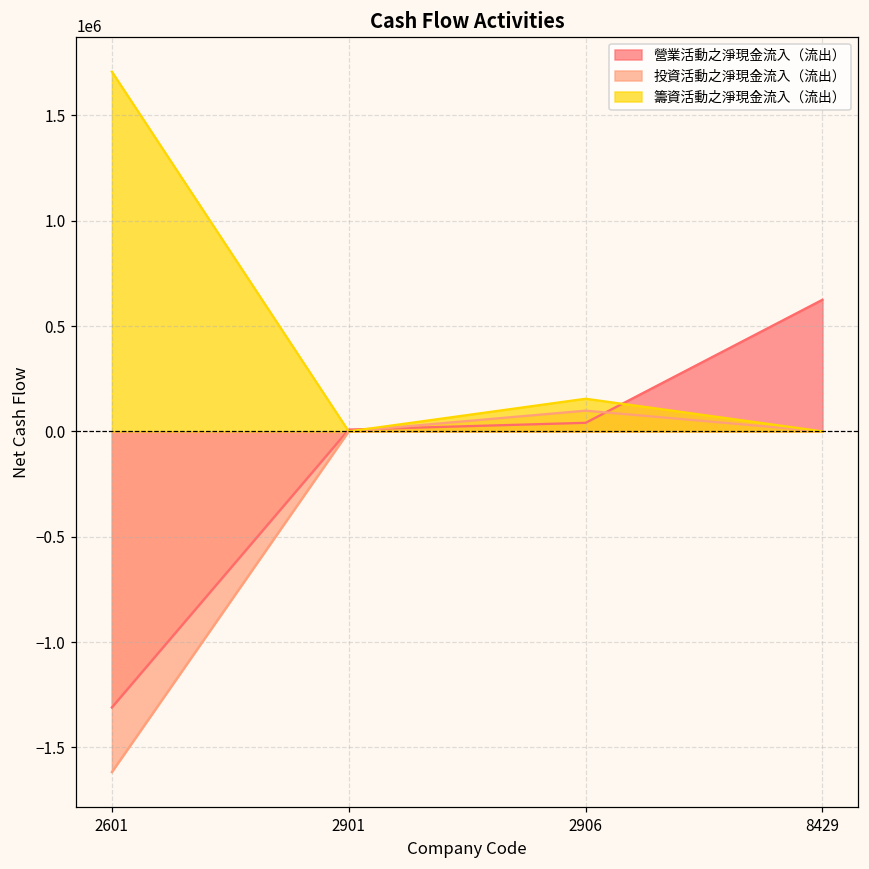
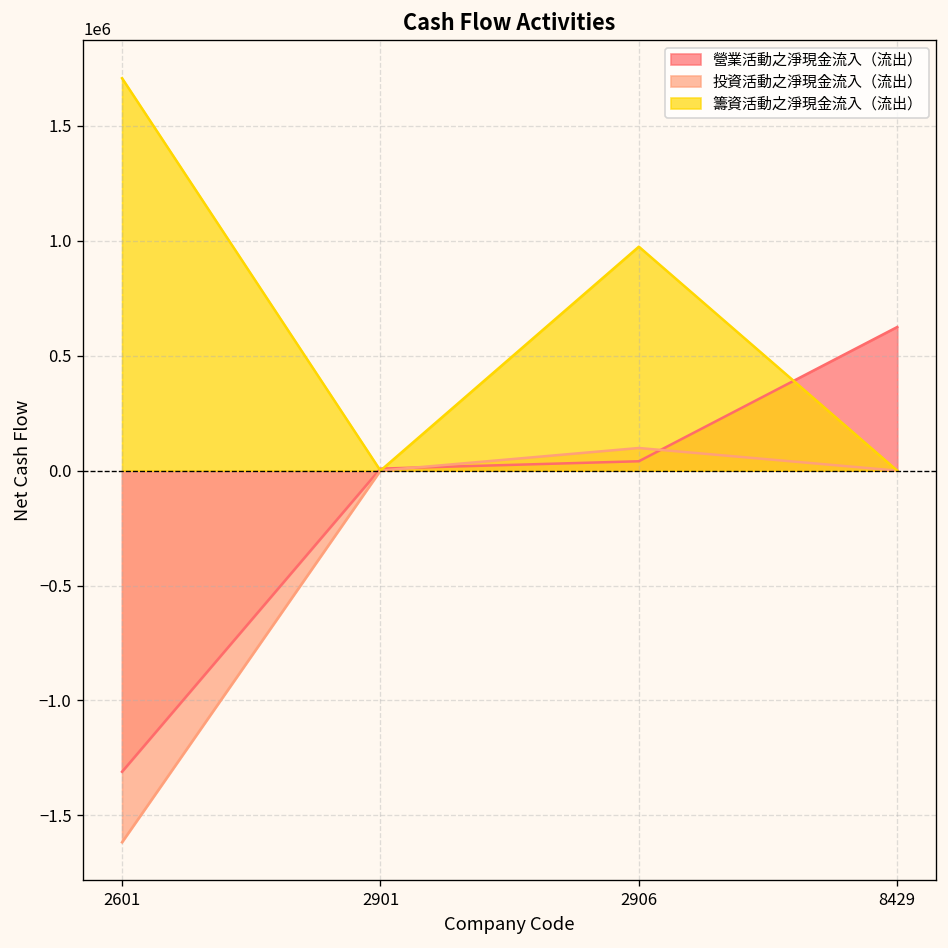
  {
    "籌資活動之淨現金流入（流出）": {
      "2601": 1710000,
-     "2906": 160000
+     "2906": 970000
    }
  }
